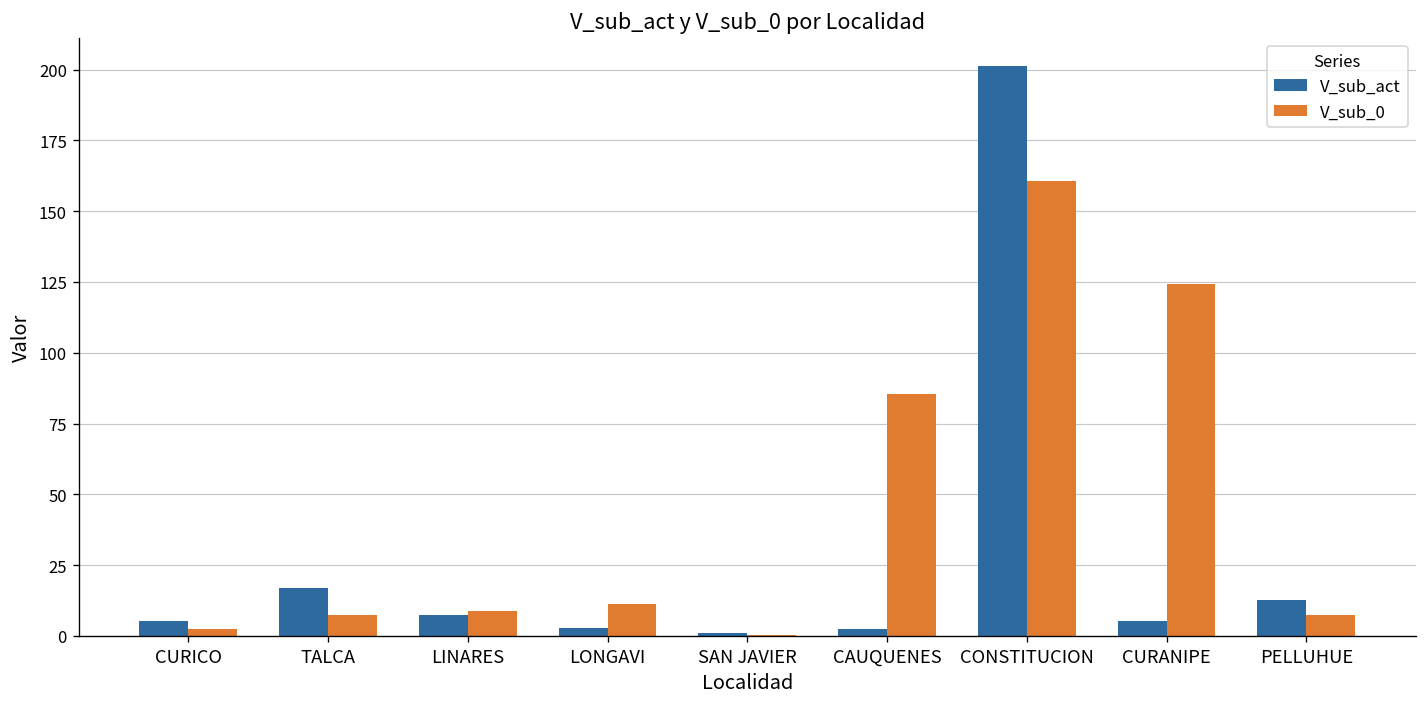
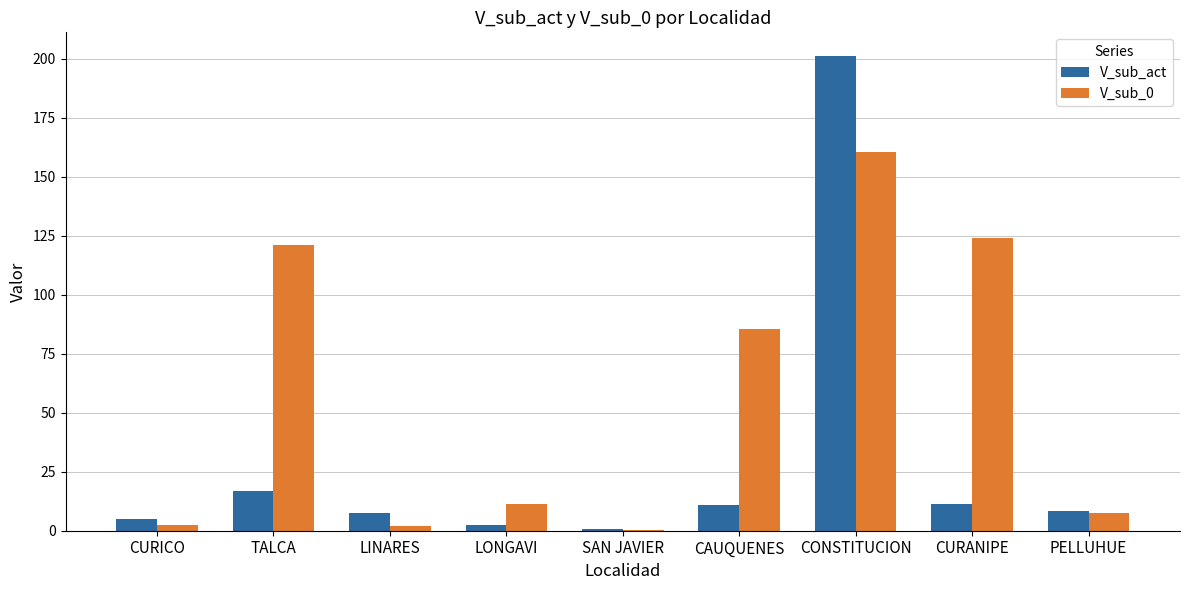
  {
    "V_sub_act": {
      "CURICO": 5,
      "TALCA": 17,
      "LINARES": 7,
      "LONGAVI": 3,
-     "CAUQUENES": 3,
+     "CAUQUENES": 11,
      "CONSTITUCION": 201,
-     "CURANIPE": 5,
-     "PELLUHUE": 13
+     "CURANIPE": 11,
+     "PELLUHUE": 9
    },
    "V_sub_0": {
      "CURICO": 3,
-     "TALCA": 7,
-     "LINARES": 9,
+     "TALCA": 121,
+     "LINARES": 2,
      "LONGAVI": 11,
      "CAUQUENES": 86,
      "CONSTITUCION": 161,
      "CURANIPE": 124,
      "PELLUHUE": 7
    }
  }
